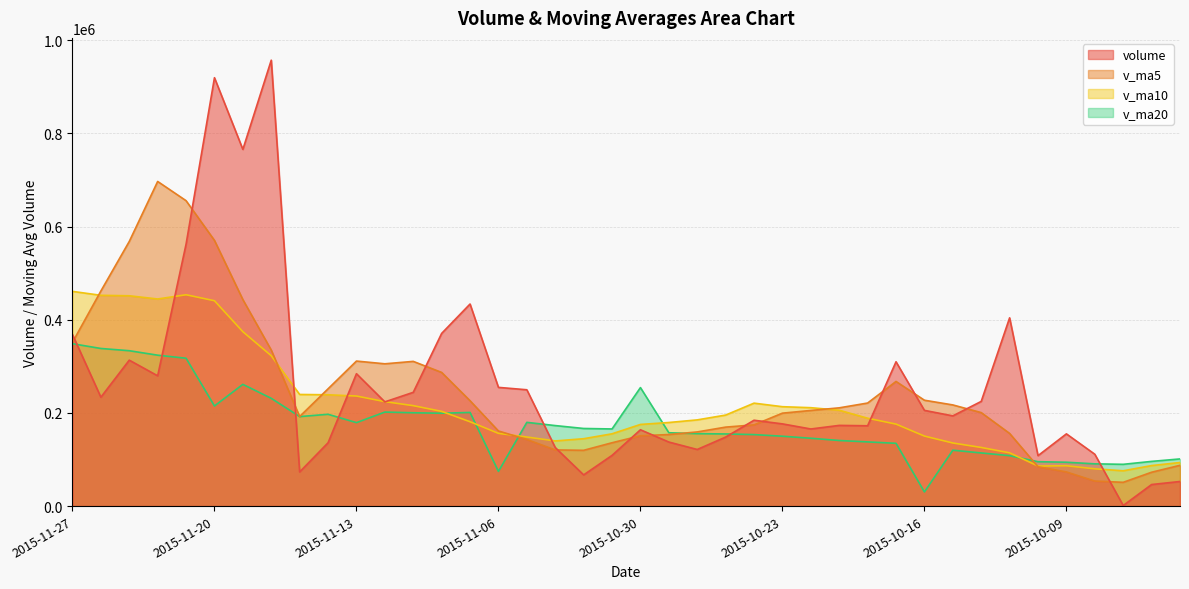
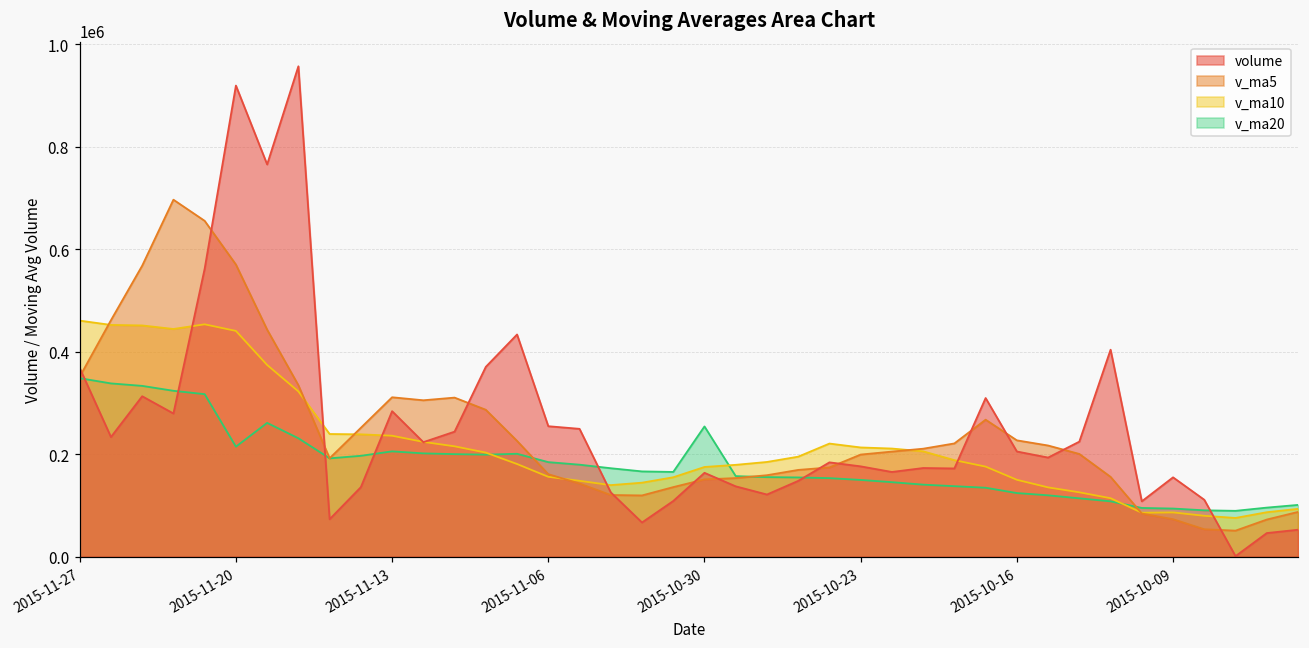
  {
    "v_ma20": {
      "2015-11-20": 210000,
-     "2015-11-13": 180000,
-     "2015-11-06": 70000,
+     "2015-11-13": 210000,
+     "2015-11-06": 180000,
      "2015-10-30": 250000,
      "2015-10-23": 150000,
-     "2015-10-16": 30000,
+     "2015-10-16": 120000,
      "2015-10-09": 90000
    }
  }
